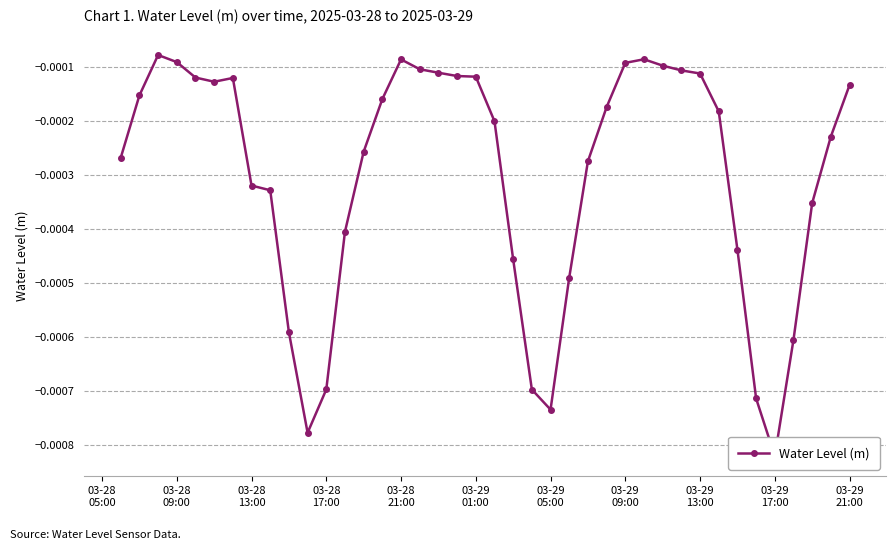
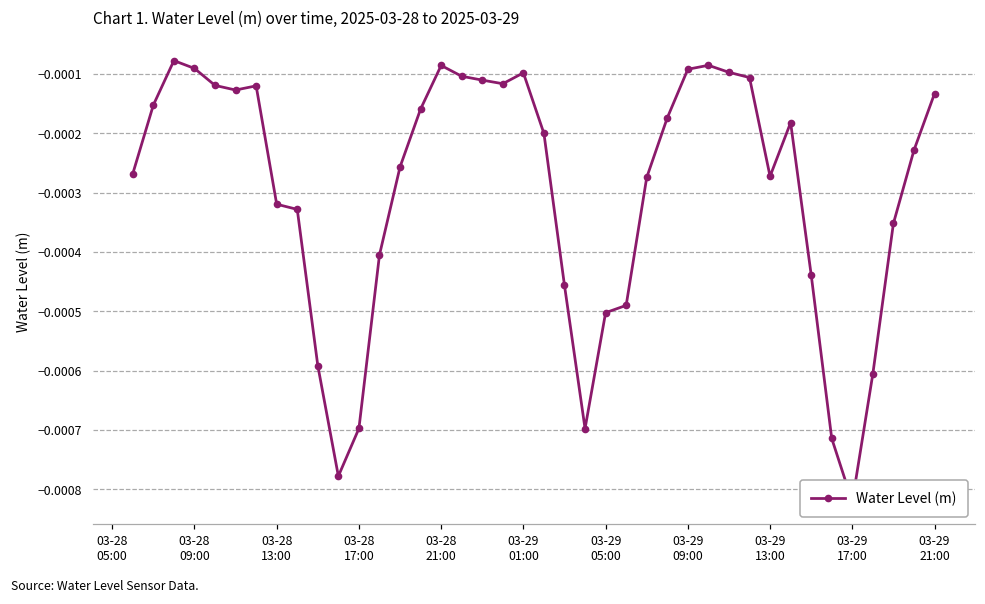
  {
    "03-28 09:00": -0.00009,
    "03-28 13:00": -0.00032,
    "03-28 17:00": -0.00070,
    "03-28 21:00": -0.00009,
-   "03-29 01:00": -0.00012,
-   "03-29 05:00": -0.00073,
+   "03-29 01:00": -0.00010,
+   "03-29 05:00": -0.00050,
    "03-29 09:00": -0.00009,
-   "03-29 13:00": -0.00011,
+   "03-29 13:00": -0.00027,
    "03-29 21:00": -0.00013
  }
